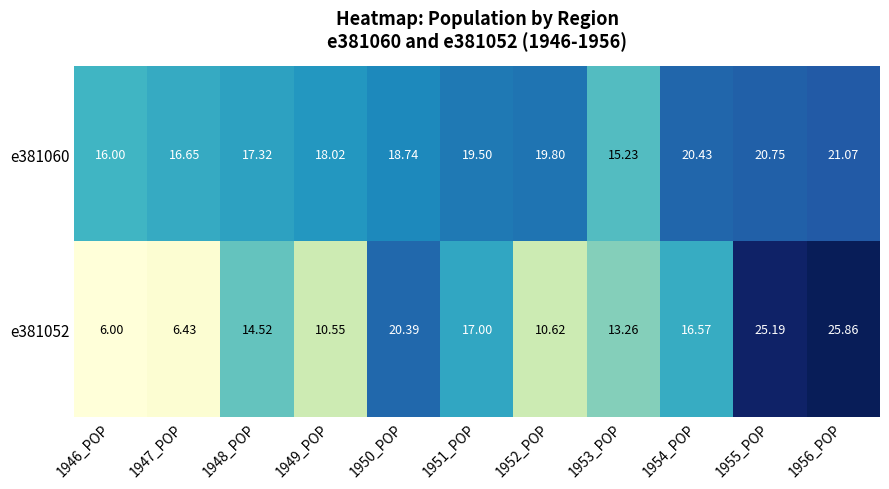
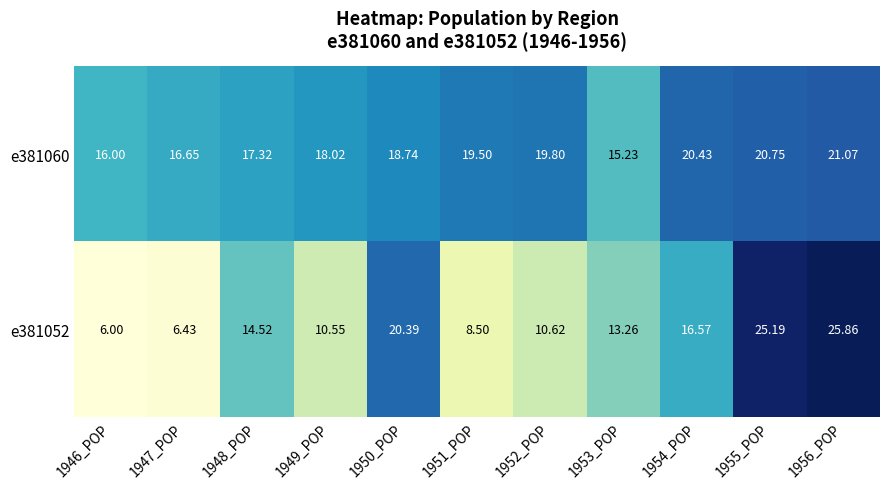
  {
    "e381060": {
      "1946_POP": 16.00,
      "1947_POP": 16.65,
      "1948_POP": 17.32,
      "1949_POP": 18.02,
      "1950_POP": 18.74,
      "1951_POP": 19.50,
      "1952_POP": 19.80,
      "1953_POP": 15.23,
      "1954_POP": 20.43,
      "1955_POP": 20.75,
      "1956_POP": 21.07
    },
    "e381052": {
      "1946_POP": 6.00,
      "1947_POP": 6.43,
      "1948_POP": 14.52,
      "1949_POP": 10.55,
      "1950_POP": 20.39,
-     "1951_POP": 17.00,
+     "1951_POP": 8.50,
      "1952_POP": 10.62,
      "1953_POP": 13.26,
      "1954_POP": 16.57,
      "1955_POP": 25.19,
      "1956_POP": 25.86
    }
  }
